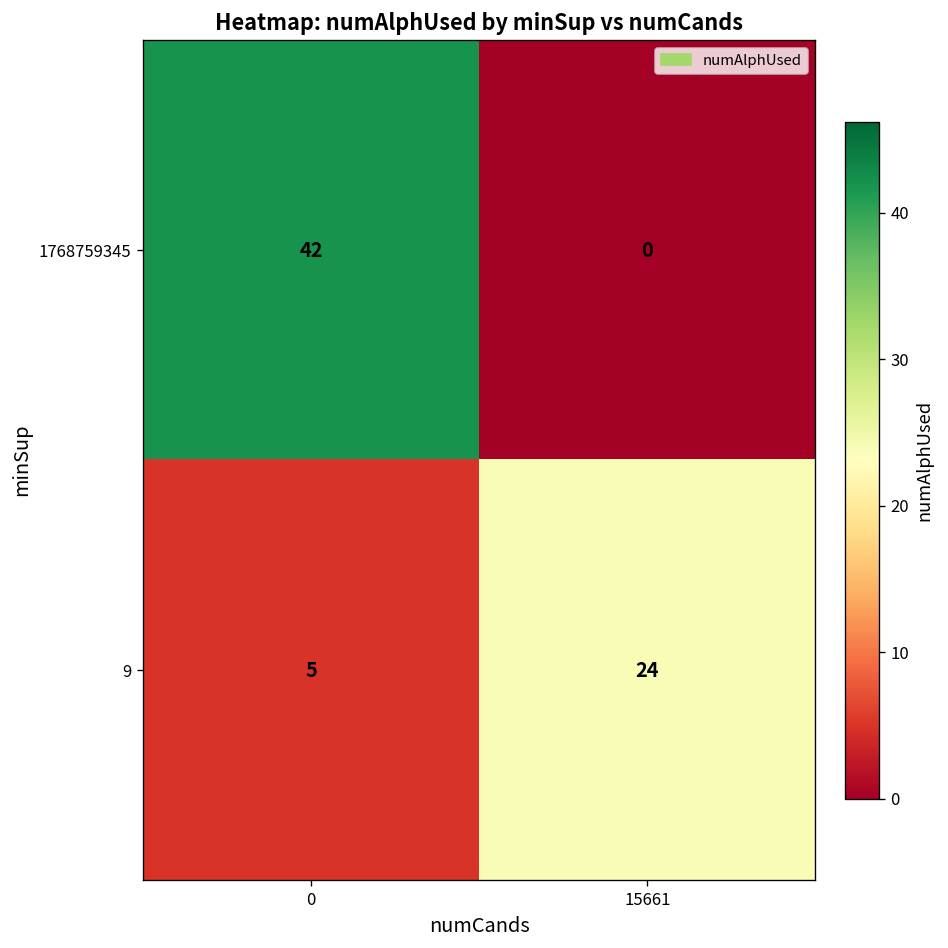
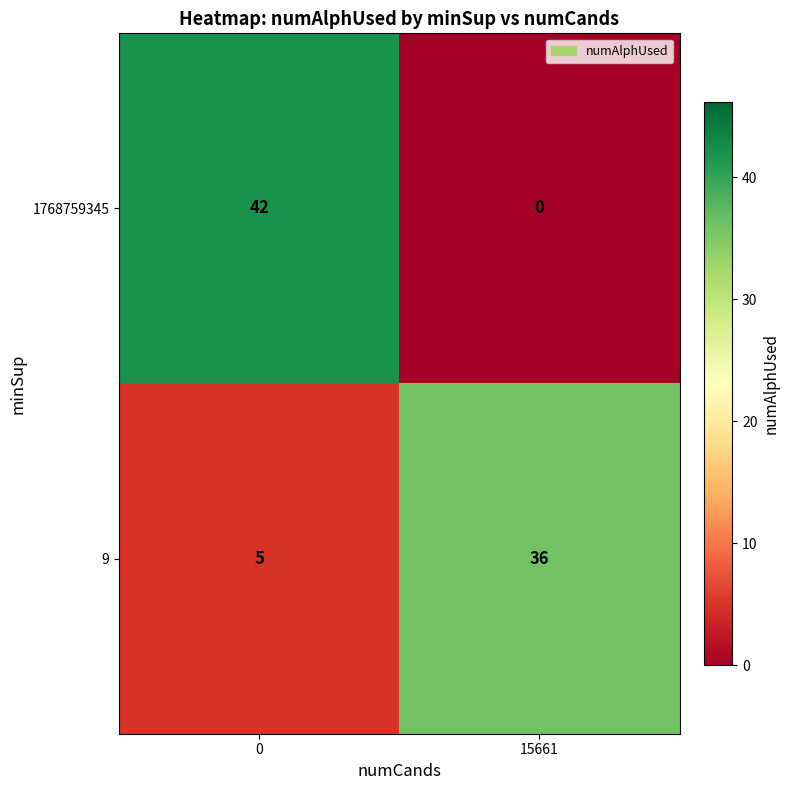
  {
    "1768759345": {
      "0": 42,
      "15661": 0
    },
    "9": {
      "0": 5,
-     "15661": 24
+     "15661": 36
    }
  }
